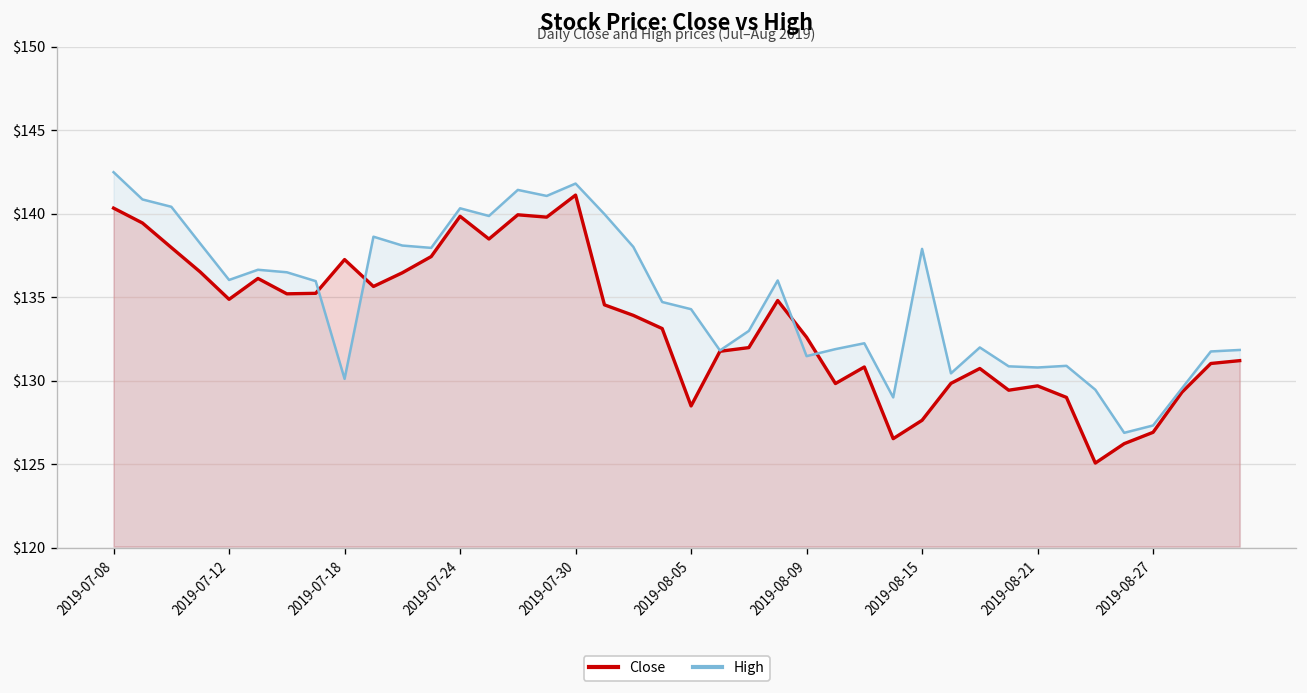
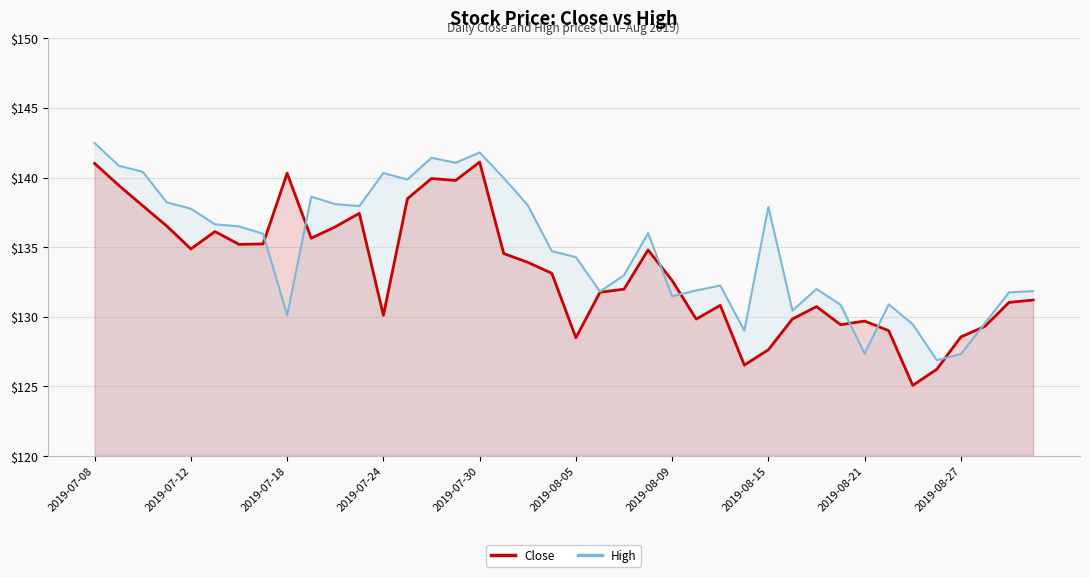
  {
    "Close": {
-     "2019-07-08": "$140.3",
+     "2019-07-08": "$141.0",
      "2019-07-12": "$134.9",
-     "2019-07-18": "$137.3",
-     "2019-07-24": "$139.8",
+     "2019-07-18": "$140.3",
+     "2019-07-24": "$130.1",
      "2019-07-30": "$141.1",
      "2019-08-05": "$128.5",
      "2019-08-09": "$132.6",
      "2019-08-15": "$127.6",
      "2019-08-21": "$129.7",
-     "2019-08-27": "$126.9"
+     "2019-08-27": "$128.6"
    },
    "High": {
      "2019-07-08": "$142.5",
-     "2019-07-12": "$136.0",
+     "2019-07-12": "$137.8",
      "2019-07-18": "$130.1",
      "2019-07-24": "$140.3",
      "2019-07-30": "$141.8",
      "2019-08-05": "$134.3",
      "2019-08-09": "$131.5",
      "2019-08-15": "$137.9",
-     "2019-08-21": "$130.8",
+     "2019-08-21": "$127.4",
      "2019-08-27": "$127.3"
    }
  }
